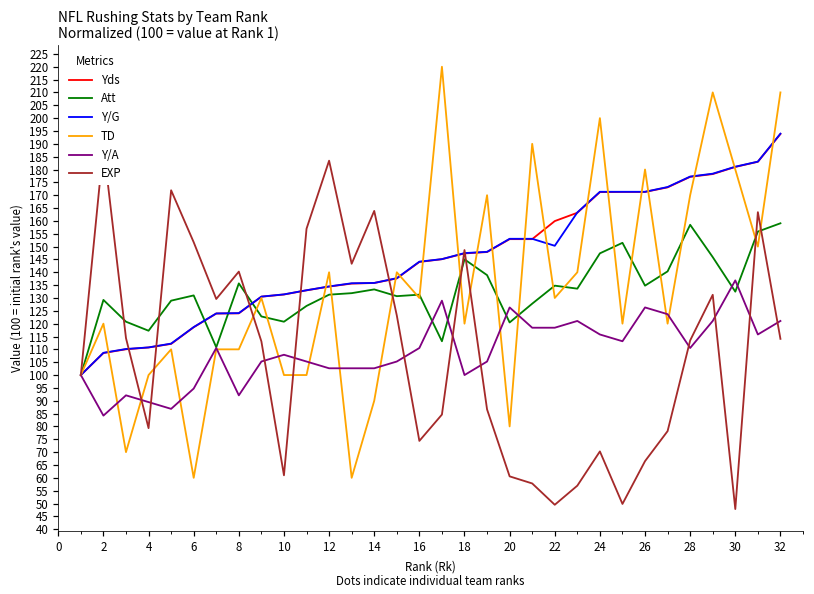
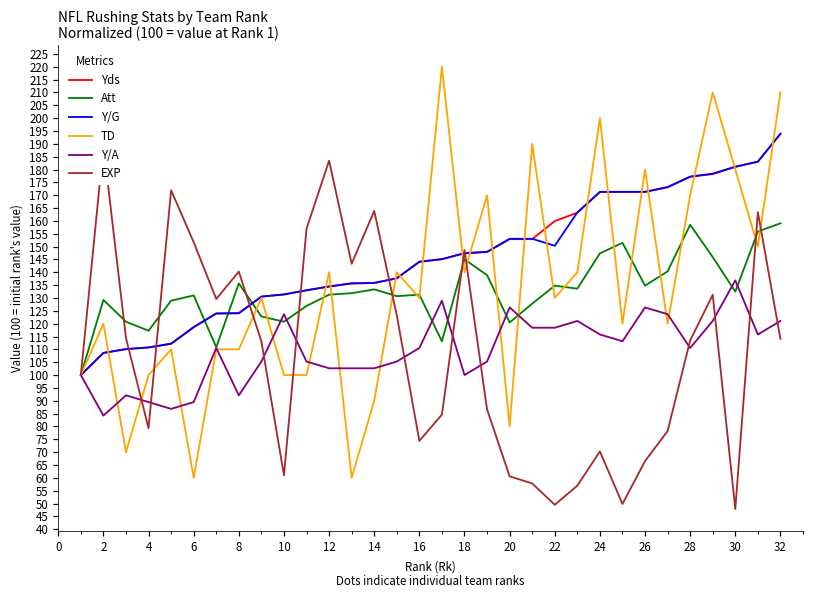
  {
    "Yds": {
      "22": 160
    },
    "Att": {
      "2": 129,
      "4": 117,
      "6": 131,
      "8": 136,
      "10": 121,
      "12": 131,
      "14": 133,
      "16": 131,
      "18": 145,
      "20": 120,
      "22": 135,
      "24": 147,
      "26": 135,
      "28": 158,
      "30": 132,
      "32": 159
    },
    "Y/G": {
      "22": 150
    },
    "TD": {
      "2": 120,
      "4": 100,
      "6": 60,
      "8": 110,
      "10": 100,
      "12": 140,
      "14": 90,
      "16": 130,
-     "18": 120,
+     "18": 140,
      "20": 80,
      "22": 130,
      "24": 200,
      "26": 180,
      "28": 170,
      "32": 210
    },
    "Y/A": {
      "2": 84,
      "4": 89,
-     "6": 95,
+     "6": 89,
      "8": 92,
-     "10": 108,
+     "10": 124,
      "12": 103,
      "14": 103,
      "16": 111,
      "18": 100,
      "20": 126,
      "22": 118,
      "24": 116,
      "26": 126,
      "28": 111,
      "30": 137,
      "32": 121
    },
    "EXP": {
      "4": 79,
      "6": 152,
      "8": 140,
      "10": 61,
      "12": 183,
      "14": 164,
      "16": 74,
      "18": 149,
      "20": 61,
      "22": 50,
      "24": 70,
      "26": 66,
      "28": 113,
      "30": 48,
      "32": 114
    }
  }
